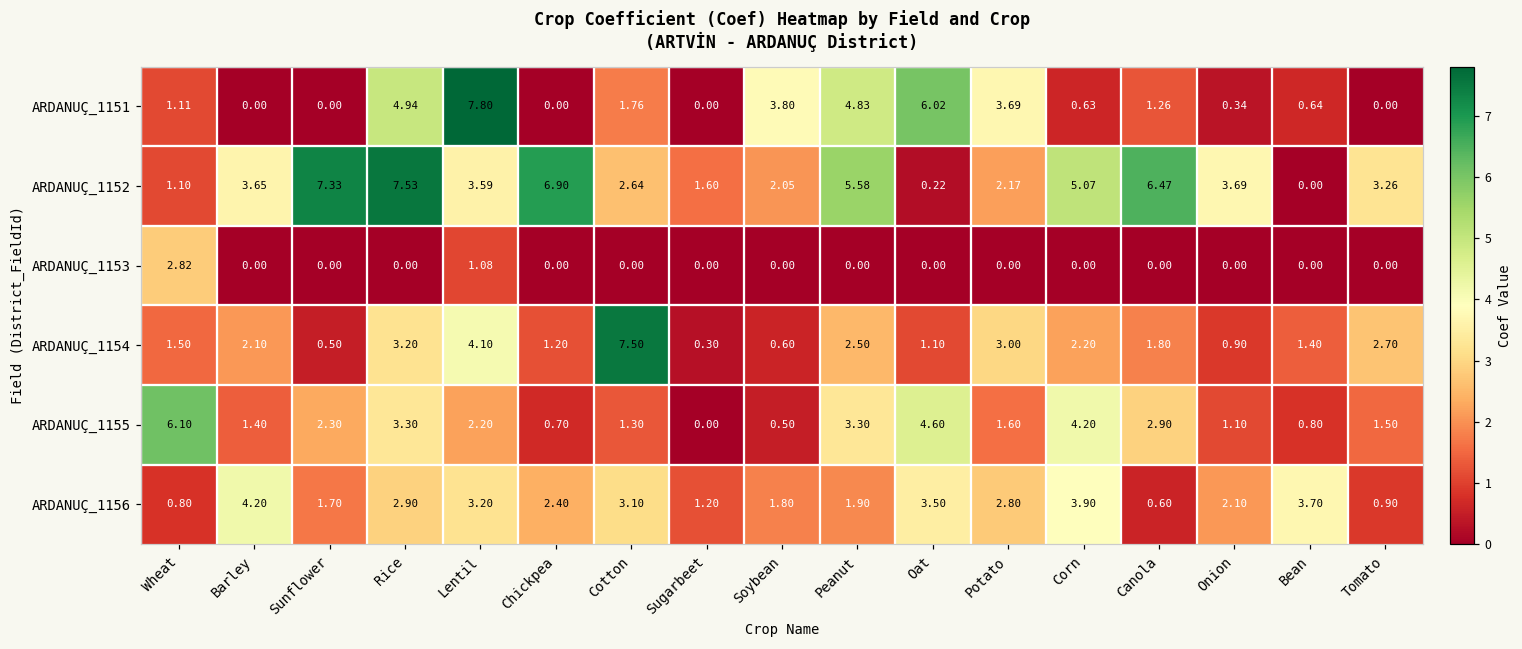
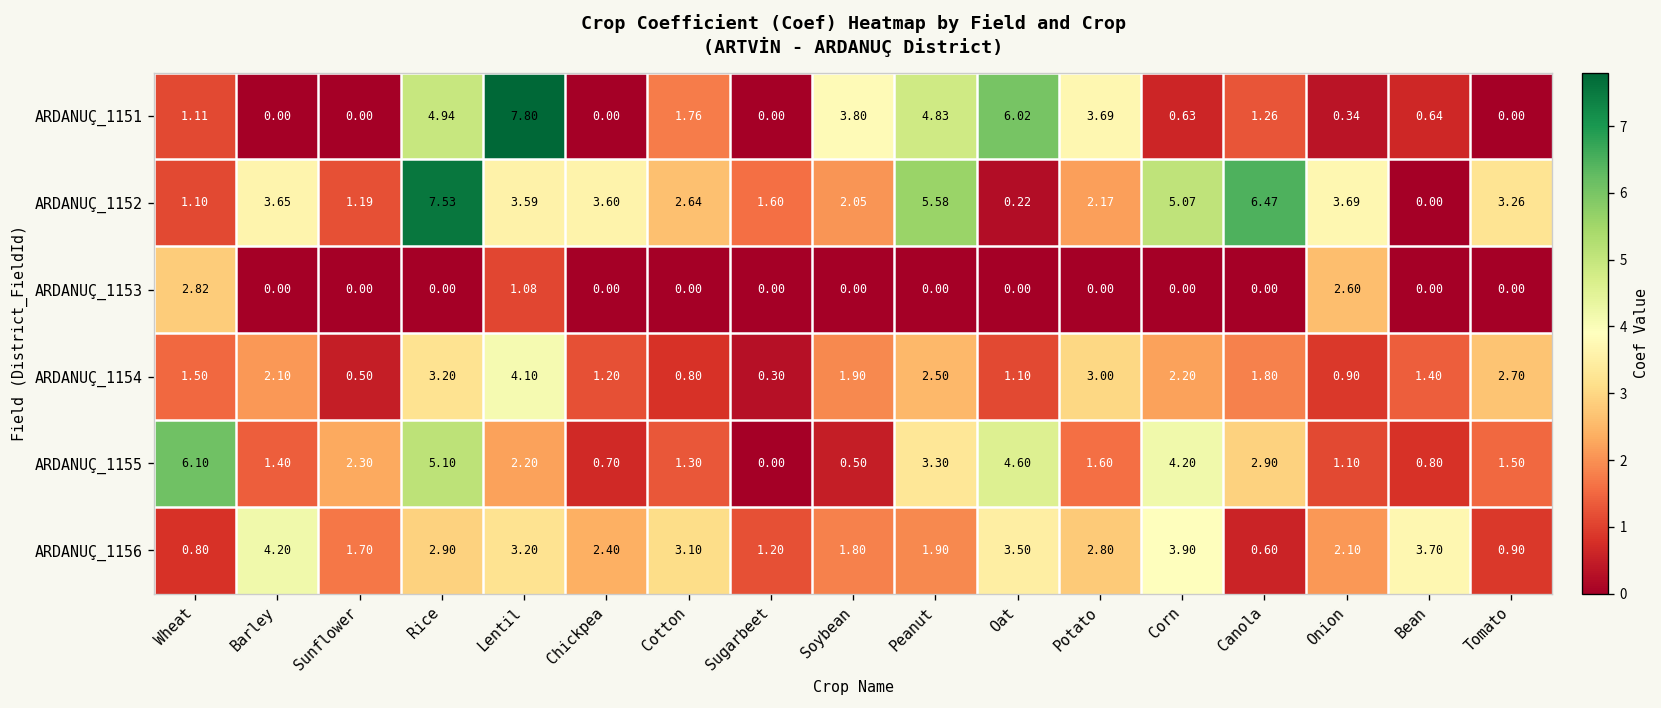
  {
    "ARDANUÇ_1151": {
      "Wheat": 1.11,
      "Barley": 0.00,
      "Sunflower": 0.00,
      "Rice": 4.94,
      "Lentil": 7.80,
      "Chickpea": 0.00,
      "Cotton": 1.76,
      "Sugarbeet": 0.00,
      "Soybean": 3.80,
      "Peanut": 4.83,
      "Oat": 6.02,
      "Potato": 3.69,
      "Corn": 0.63,
      "Canola": 1.26,
      "Onion": 0.34,
      "Bean": 0.64,
      "Tomato": 0.00
    },
    "ARDANUÇ_1152": {
      "Wheat": 1.10,
      "Barley": 3.65,
-     "Sunflower": 7.33,
+     "Sunflower": 1.19,
      "Rice": 7.53,
      "Lentil": 3.59,
-     "Chickpea": 6.90,
+     "Chickpea": 3.60,
      "Cotton": 2.64,
      "Sugarbeet": 1.60,
      "Soybean": 2.05,
      "Peanut": 5.58,
      "Oat": 0.22,
      "Potato": 2.17,
      "Corn": 5.07,
      "Canola": 6.47,
      "Onion": 3.69,
      "Bean": 0.00,
      "Tomato": 3.26
    },
    "ARDANUÇ_1153": {
      "Wheat": 2.82,
      "Barley": 0.00,
      "Sunflower": 0.00,
      "Rice": 0.00,
      "Lentil": 1.08,
      "Chickpea": 0.00,
      "Cotton": 0.00,
      "Sugarbeet": 0.00,
      "Soybean": 0.00,
      "Peanut": 0.00,
      "Oat": 0.00,
      "Potato": 0.00,
      "Corn": 0.00,
      "Canola": 0.00,
-     "Onion": 0.00,
+     "Onion": 2.60,
      "Bean": 0.00,
      "Tomato": 0.00
    },
    "ARDANUÇ_1154": {
      "Wheat": 1.50,
      "Barley": 2.10,
      "Sunflower": 0.50,
      "Rice": 3.20,
      "Lentil": 4.10,
      "Chickpea": 1.20,
-     "Cotton": 7.50,
+     "Cotton": 0.80,
      "Sugarbeet": 0.30,
-     "Soybean": 0.60,
+     "Soybean": 1.90,
      "Peanut": 2.50,
      "Oat": 1.10,
      "Potato": 3.00,
      "Corn": 2.20,
      "Canola": 1.80,
      "Onion": 0.90,
      "Bean": 1.40,
      "Tomato": 2.70
    },
    "ARDANUÇ_1155": {
      "Wheat": 6.10,
      "Barley": 1.40,
      "Sunflower": 2.30,
-     "Rice": 3.30,
+     "Rice": 5.10,
      "Lentil": 2.20,
      "Chickpea": 0.70,
      "Cotton": 1.30,
      "Sugarbeet": 0.00,
      "Soybean": 0.50,
      "Peanut": 3.30,
      "Oat": 4.60,
      "Potato": 1.60,
      "Corn": 4.20,
      "Canola": 2.90,
      "Onion": 1.10,
      "Bean": 0.80,
      "Tomato": 1.50
    },
    "ARDANUÇ_1156": {
      "Wheat": 0.80,
      "Barley": 4.20,
      "Sunflower": 1.70,
      "Rice": 2.90,
      "Lentil": 3.20,
      "Chickpea": 2.40,
      "Cotton": 3.10,
      "Sugarbeet": 1.20,
      "Soybean": 1.80,
      "Peanut": 1.90,
      "Oat": 3.50,
      "Potato": 2.80,
      "Corn": 3.90,
      "Canola": 0.60,
      "Onion": 2.10,
      "Bean": 3.70,
      "Tomato": 0.90
    }
  }
